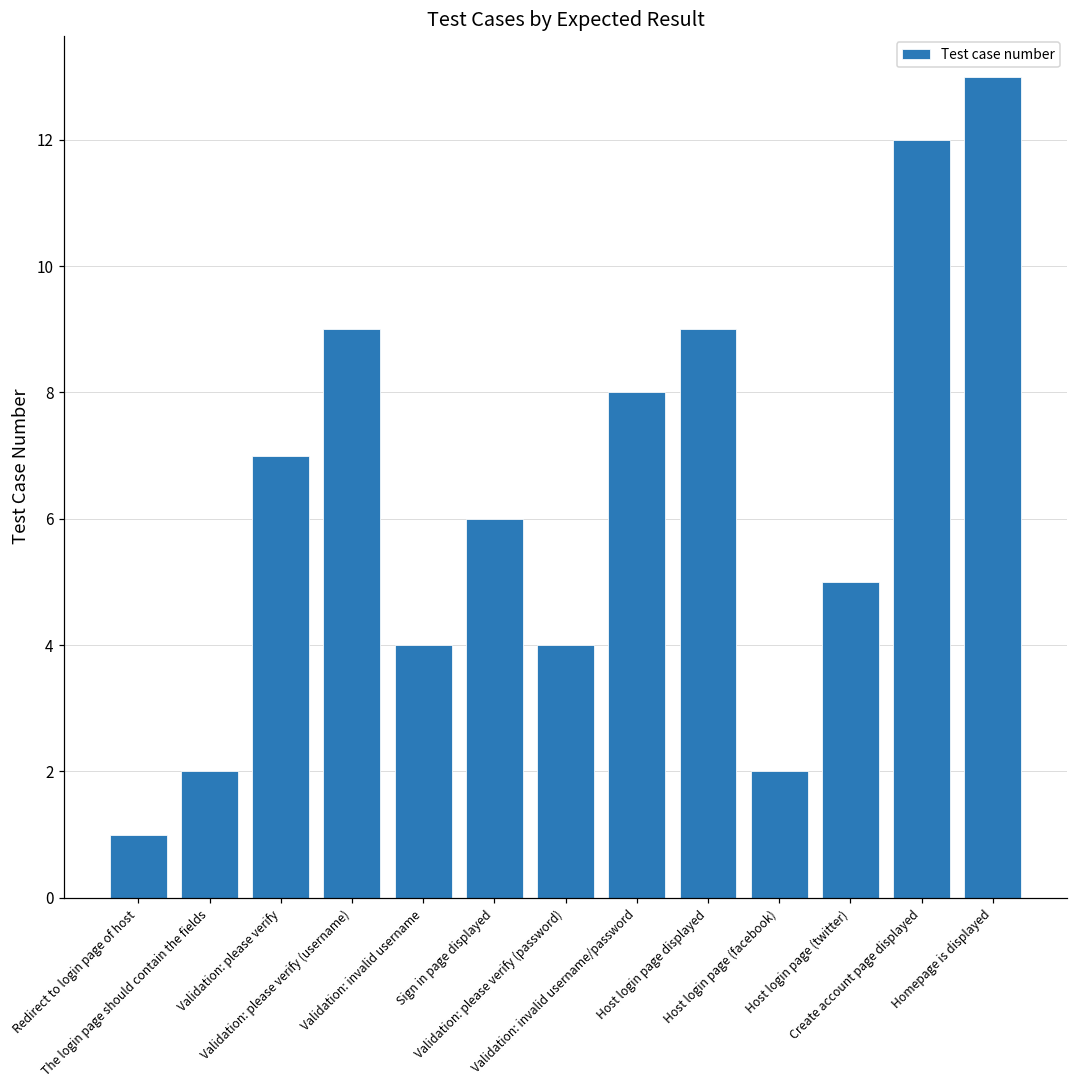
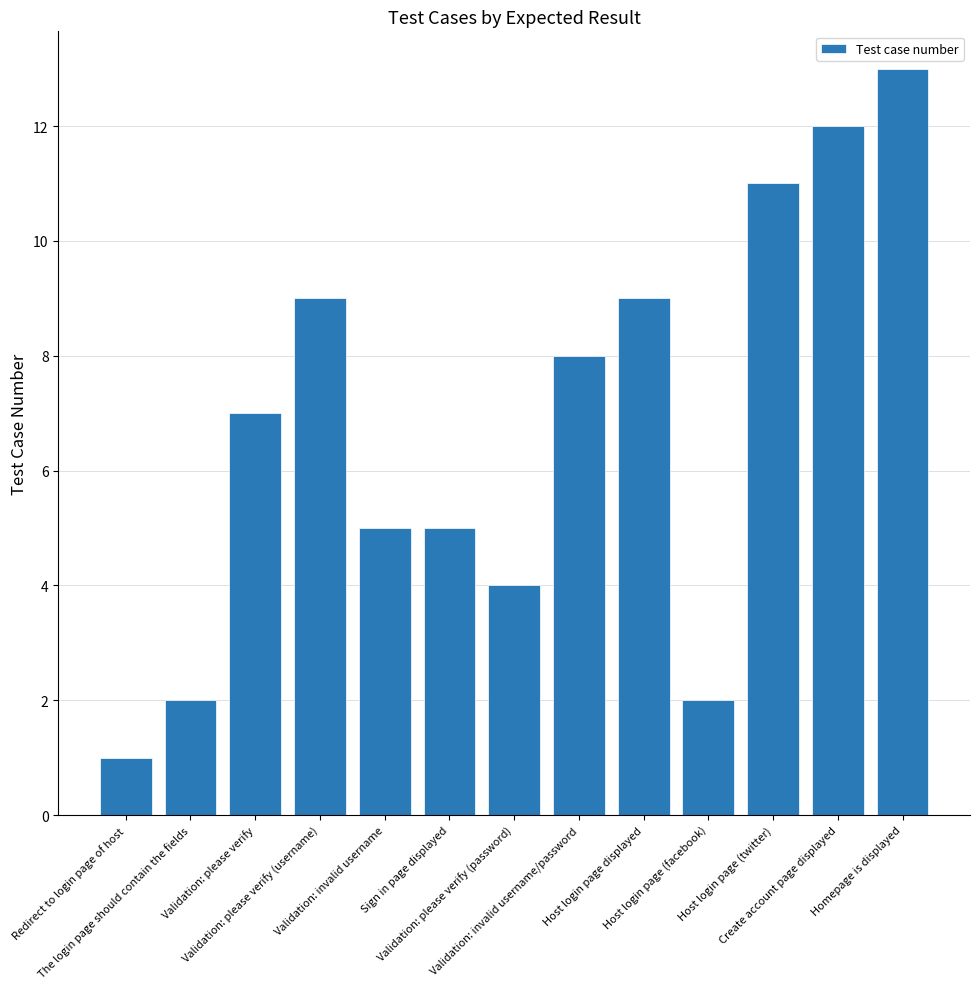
  {
    "Redirect to login page of host": 1,
    "The login page should contain the fields": 2,
    "Validation: please verify": 7,
    "Validation: please verify (username)": 9,
-   "Validation: invalid username": 4,
-   "Sign in page displayed": 6,
+   "Validation: invalid username": 5,
+   "Sign in page displayed": 5,
    "Validation: please verify (password)": 4,
    "Validation: invalid username/password": 8,
    "Host login page displayed": 9,
    "Host login page (facebook)": 2,
-   "Host login page (twitter)": 5,
+   "Host login page (twitter)": 11,
    "Create account page displayed": 12,
    "Homepage is displayed": 13
  }
